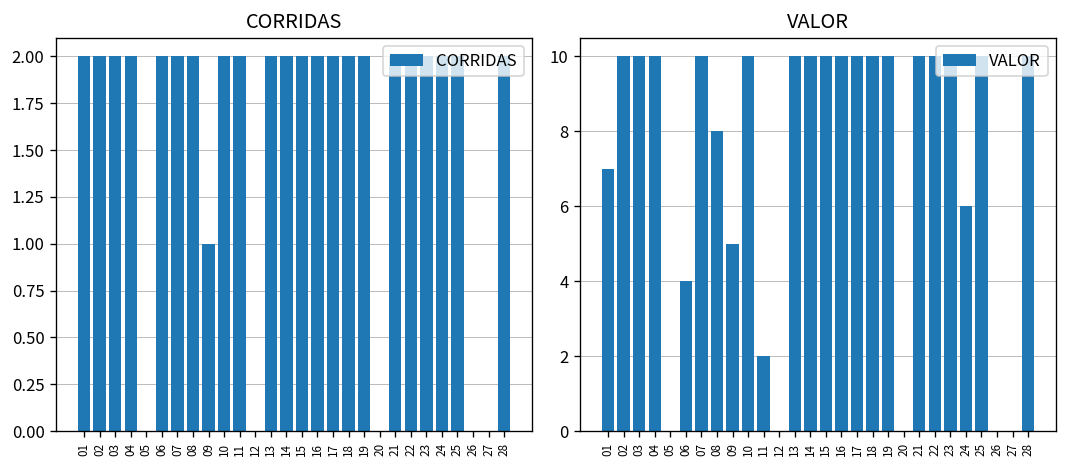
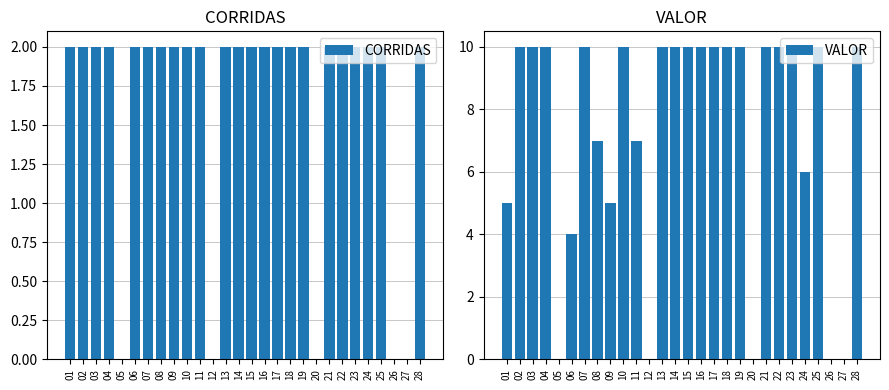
  {
    "CORRIDAS": {
      "01": 2,
      "02": 2,
      "03": 2,
      "04": 2,
      "05": 0,
      "06": 2,
      "07": 2,
      "08": 2,
-     "09": 1,
+     "09": 2,
      "10": 2,
      "11": 2,
      "12": 0,
      "13": 2,
      "14": 2,
      "15": 2,
      "16": 2,
      "17": 2,
      "18": 2,
      "19": 2,
      "20": 0,
      "26": 0,
      "27": 0
    },
    "VALOR": {
-     "01": 7,
+     "01": 5,
      "02": 10,
      "03": 10,
      "04": 10,
      "05": 0,
      "06": 4,
      "07": 10,
-     "08": 8,
+     "08": 7,
      "09": 5,
      "10": 10,
-     "11": 2,
+     "11": 7,
      "12": 0,
      "13": 10,
      "14": 10,
      "15": 10,
      "16": 10,
      "17": 10,
      "18": 10,
      "19": 10,
      "20": 0,
      "21": 10,
      "22": 10,
      "24": 6,
      "26": 0,
      "27": 0
    }
  }
